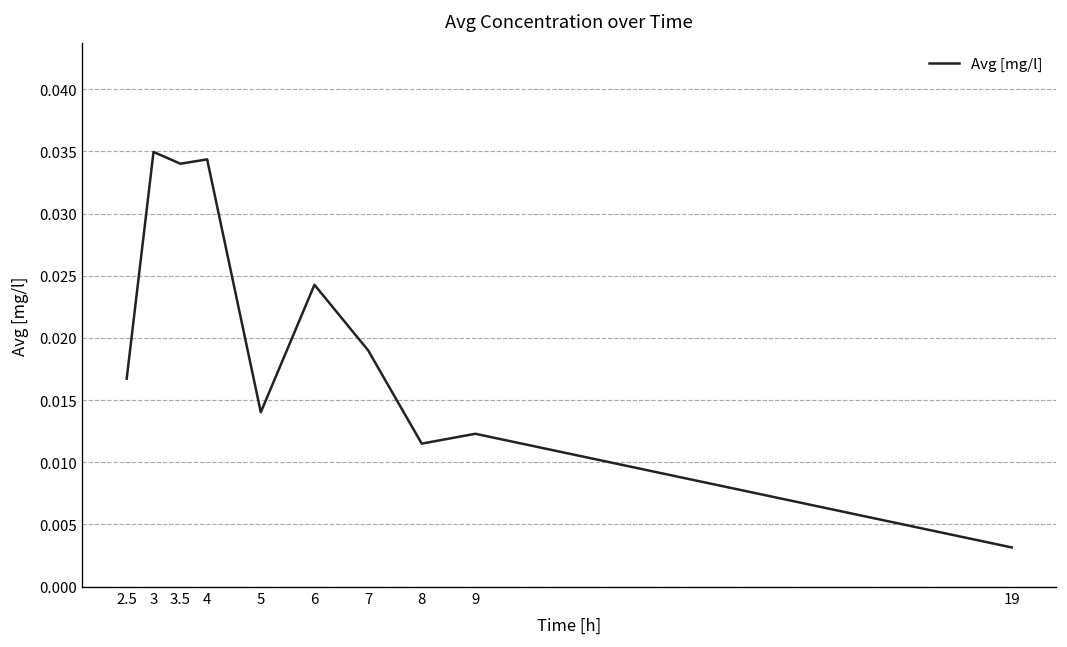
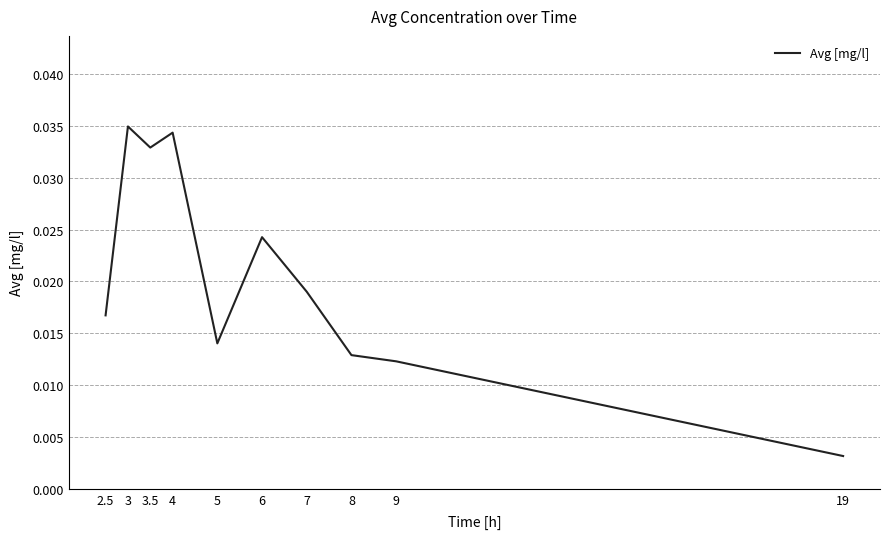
  {
    "2.5": 0.0167,
    "3": 0.0350,
-   "3.5": 0.0340,
+   "3.5": 0.0329,
    "4": 0.0344,
    "5": 0.0140,
    "6": 0.0243,
    "7": 0.0190,
-   "8": 0.0115,
+   "8": 0.0129,
    "9": 0.0123,
    "19": 0.0031
  }
